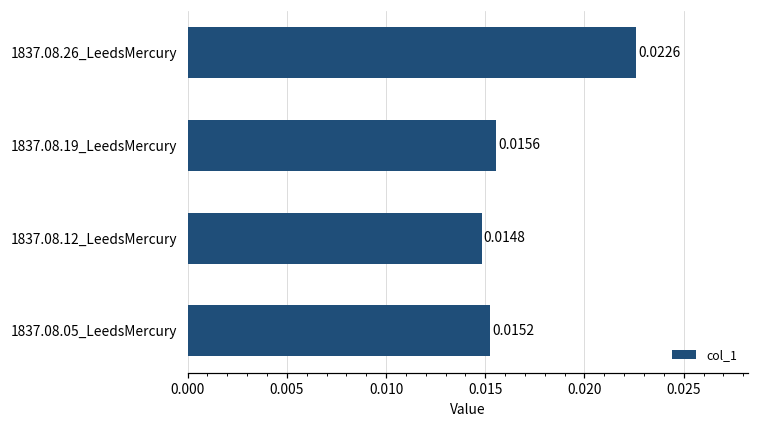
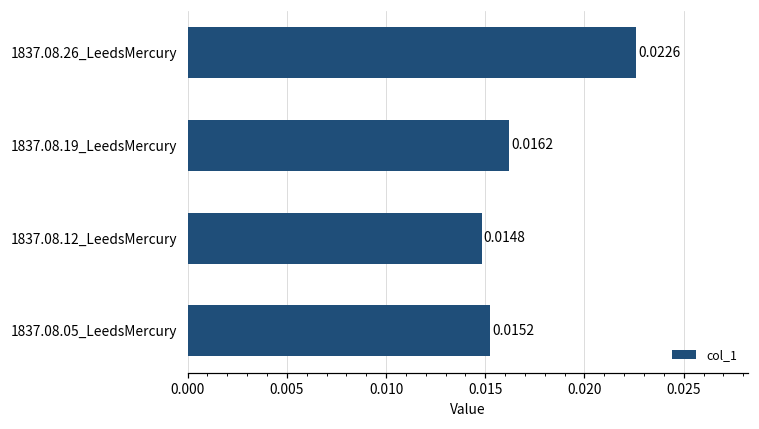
  {
    "1837.08.26_LeedsMercury": 0.0226,
-   "1837.08.19_LeedsMercury": 0.0156,
+   "1837.08.19_LeedsMercury": 0.0162,
    "1837.08.12_LeedsMercury": 0.0148,
    "1837.08.05_LeedsMercury": 0.0152
  }
